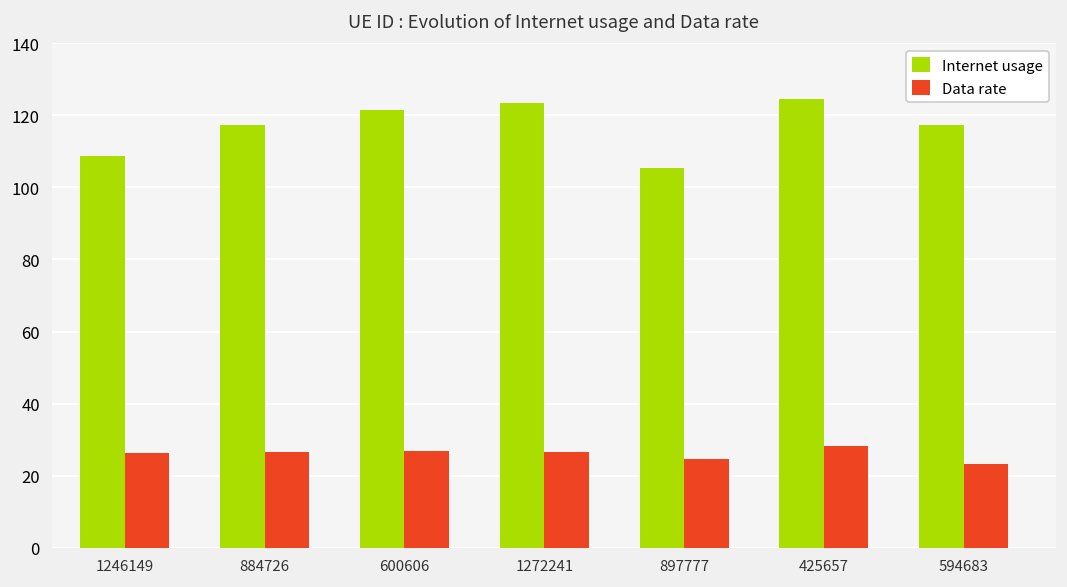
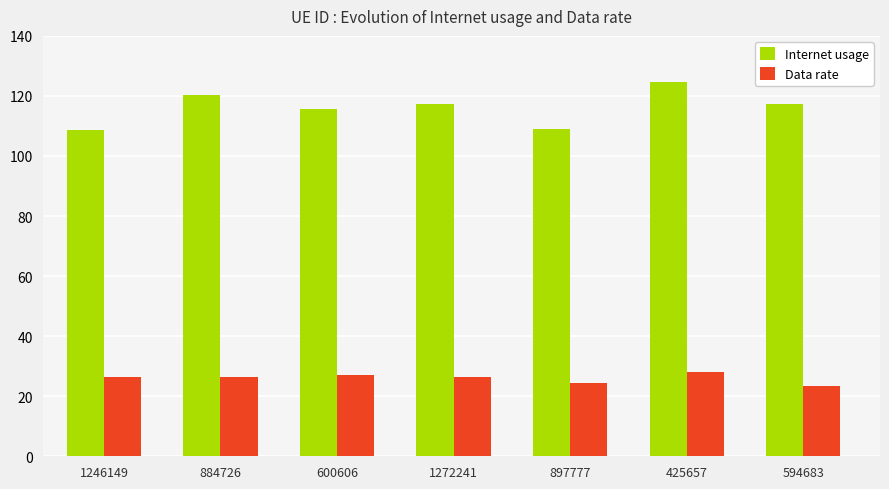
  {
    "Internet usage": {
      "1246149": 109,
-     "884726": 117,
-     "600606": 121,
-     "1272241": 123,
-     "897777": 105,
+     "884726": 120,
+     "600606": 116,
+     "1272241": 117,
+     "897777": 109,
      "425657": 125,
      "594683": 117
    },
    "Data rate": {
      "1246149": 26,
      "884726": 27,
      "600606": 27,
      "1272241": 27,
      "897777": 25,
      "425657": 28,
      "594683": 23
    }
  }
